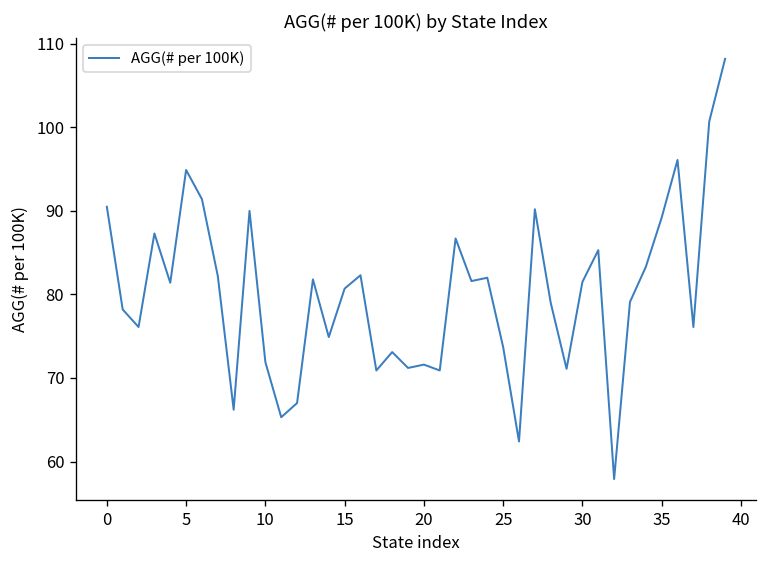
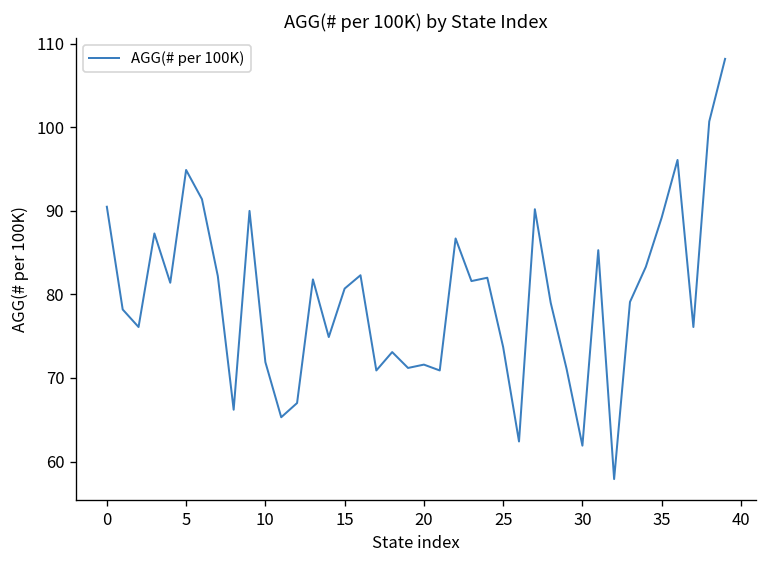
  {
    "0": 91,
    "5": 95,
    "10": 72,
    "15": 81,
    "20": 72,
    "25": 74,
-   "30": 82,
+   "30": 62,
    "35": 89
  }
